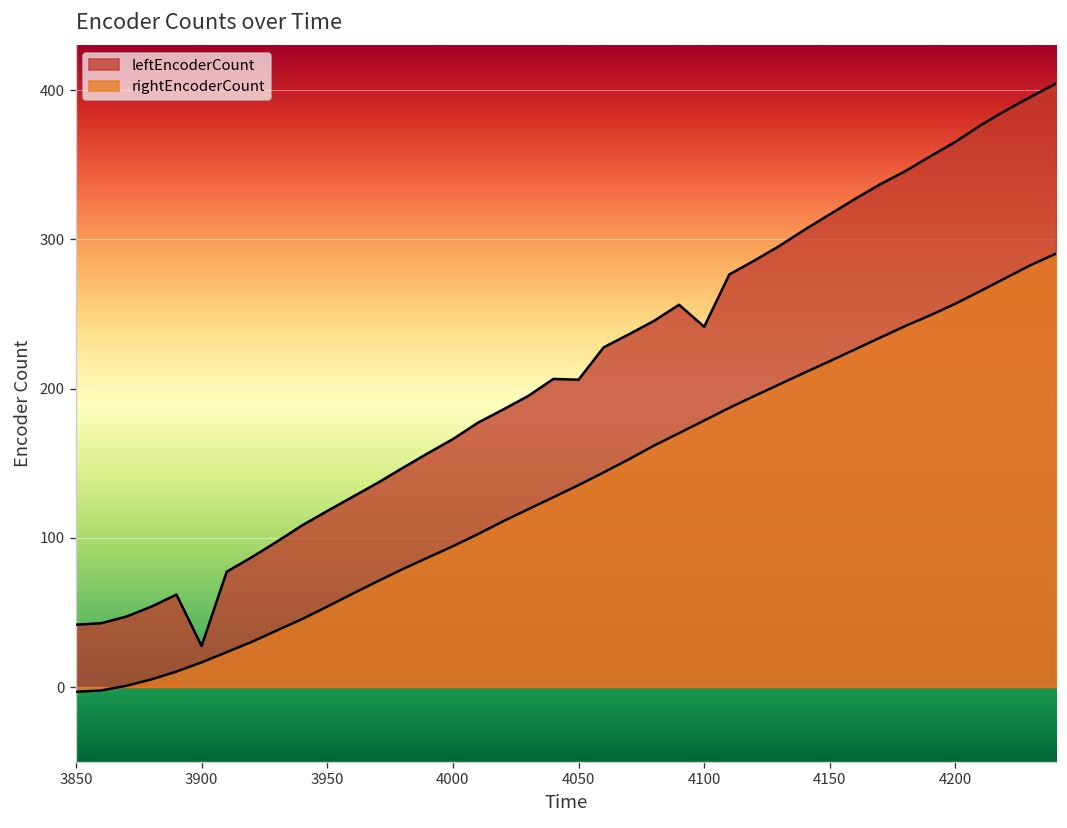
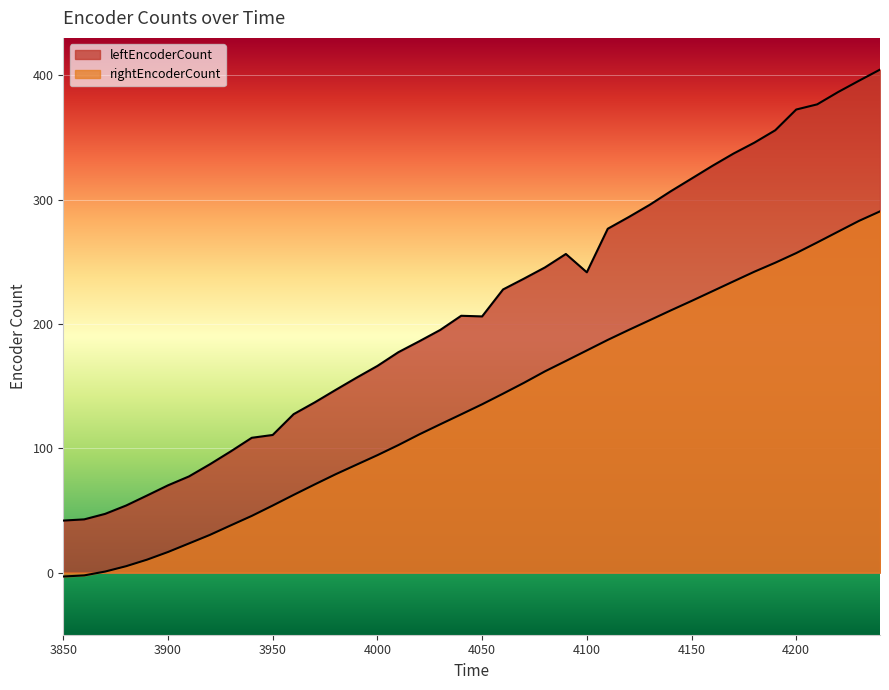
  {
    "leftEncoderCount": {
      "3850": 42,
-     "3900": 28,
-     "3950": 118,
+     "3900": 70,
+     "3950": 111,
      "4000": 166,
      "4050": 206,
      "4100": 241,
      "4150": 317,
-     "4200": 365
+     "4200": 372
    }
  }
